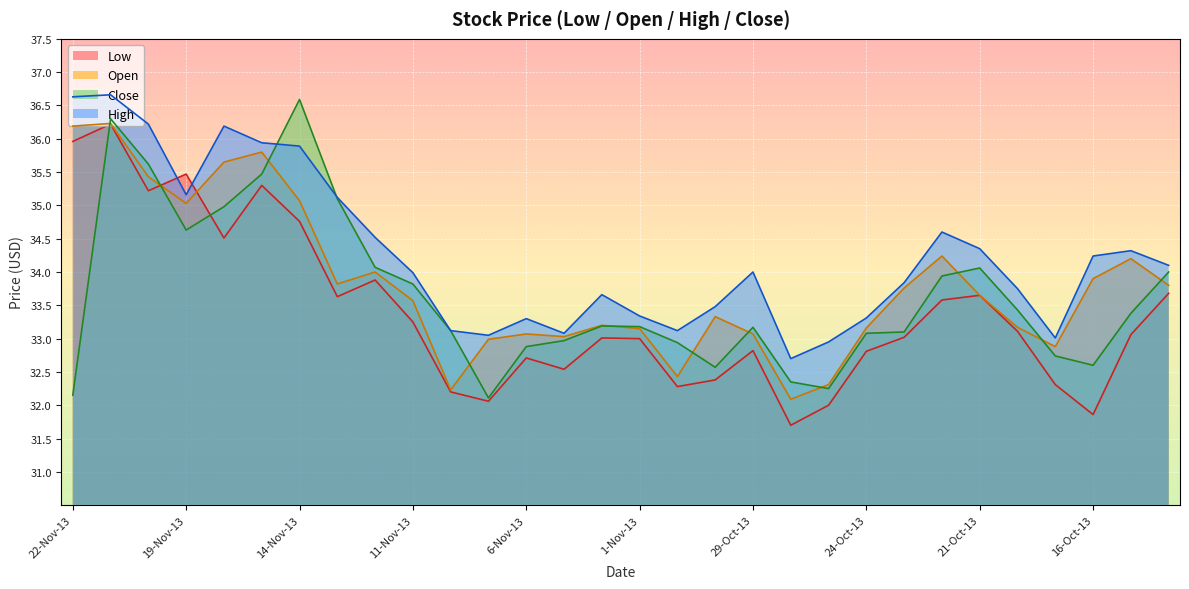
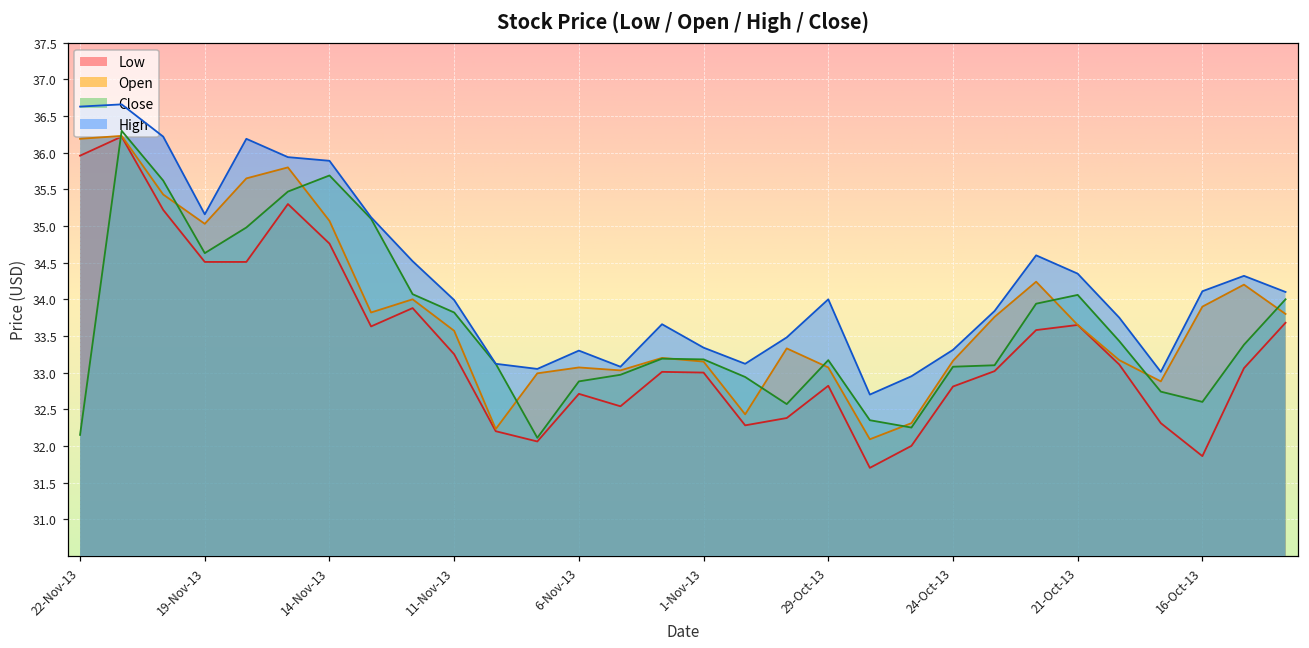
  {
    "Low": {
      "22-Nov-13": 36.0,
-     "19-Nov-13": 35.5,
+     "19-Nov-13": 34.5,
      "14-Nov-13": 34.8,
      "11-Nov-13": 33.3,
      "6-Nov-13": 32.7,
      "1-Nov-13": 33.0,
      "29-Oct-13": 32.8,
      "24-Oct-13": 32.8,
      "16-Oct-13": 31.9
    },
    "Open": {
      "22-Nov-13": 36.2,
      "19-Nov-13": 35.0,
      "14-Nov-13": 35.1,
      "11-Nov-13": 33.6,
      "6-Nov-13": 33.1,
      "29-Oct-13": 33.1,
      "24-Oct-13": 33.2,
      "16-Oct-13": 33.9
    },
    "Close": {
      "22-Nov-13": 32.2,
      "19-Nov-13": 34.6,
-     "14-Nov-13": 36.6,
+     "14-Nov-13": 35.7,
      "11-Nov-13": 33.8,
      "6-Nov-13": 32.9,
      "29-Oct-13": 33.2,
      "24-Oct-13": 33.1,
      "21-Oct-13": 34.1,
      "16-Oct-13": 32.6
    },
    "High": {
      "19-Nov-13": 35.2,
      "14-Nov-13": 35.9,
      "11-Nov-13": 34.0,
      "6-Nov-13": 33.3,
      "1-Nov-13": 33.3,
      "29-Oct-13": 34.0,
      "24-Oct-13": 33.3,
      "21-Oct-13": 34.4,
-     "16-Oct-13": 34.2
+     "16-Oct-13": 34.1
    }
  }
